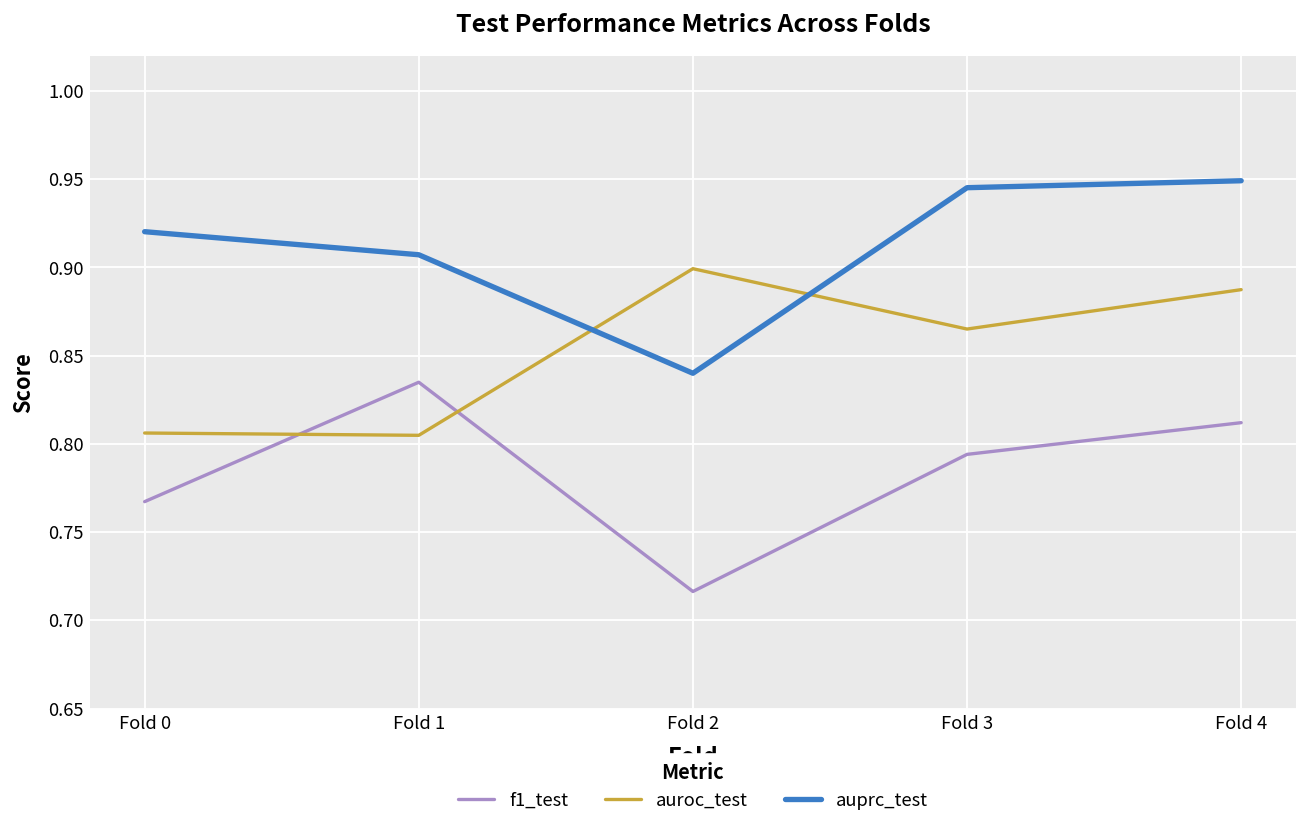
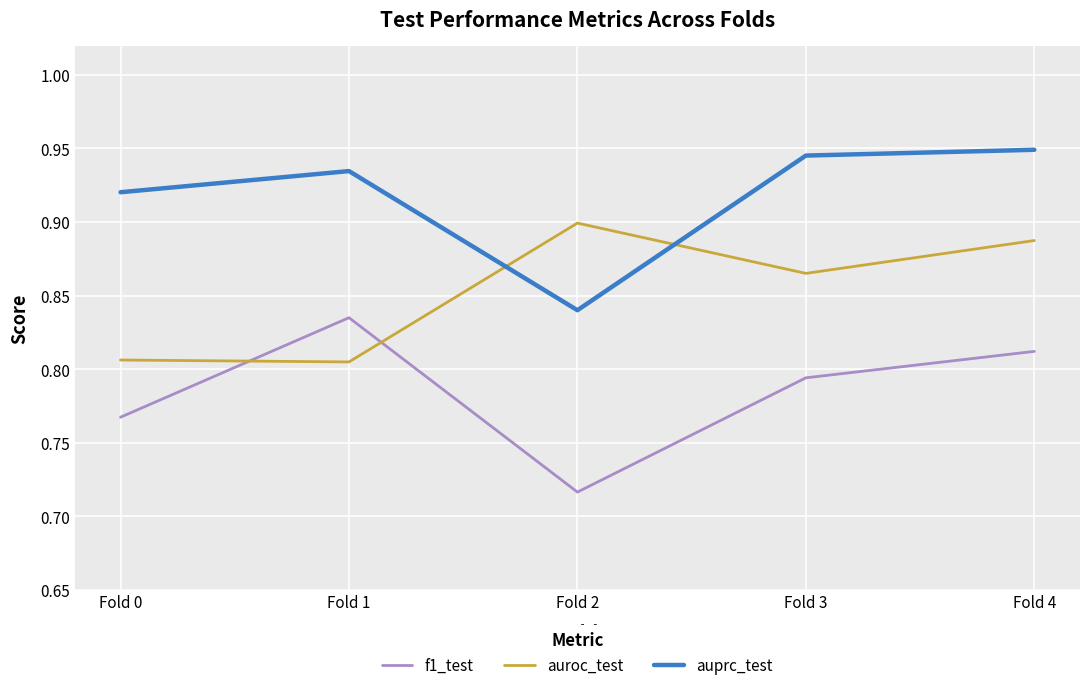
  {
    "f1_test": {
      "Fold 0": 0.767,
      "Fold 1": 0.835,
      "Fold 2": 0.716,
      "Fold 3": 0.794,
      "Fold 4": 0.812
    },
    "auroc_test": {
      "Fold 0": 0.806,
      "Fold 1": 0.805,
      "Fold 2": 0.899,
      "Fold 3": 0.865,
      "Fold 4": 0.887
    },
    "auprc_test": {
      "Fold 0": 0.920,
-     "Fold 1": 0.907,
+     "Fold 1": 0.935,
      "Fold 2": 0.840,
      "Fold 3": 0.945,
      "Fold 4": 0.949
    }
  }
